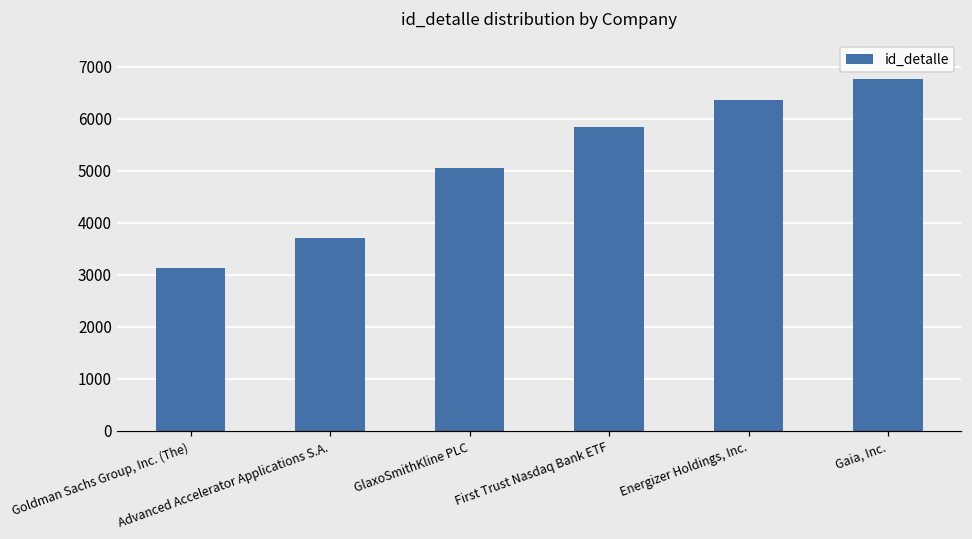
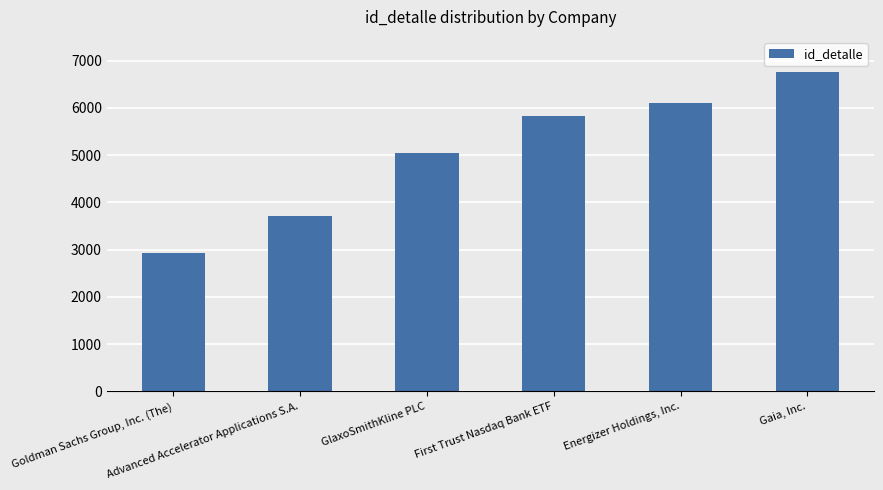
  {
-   "Goldman Sachs Group, Inc. (The)": 3100,
+   "Goldman Sachs Group, Inc. (The)": 2900,
    "Advanced Accelerator Applications S.A.": 3700,
    "GlaxoSmithKline PLC": 5100,
    "First Trust Nasdaq Bank ETF": 5800,
-   "Energizer Holdings, Inc.": 6400,
+   "Energizer Holdings, Inc.": 6100,
    "Gaia, Inc.": 6800
  }
